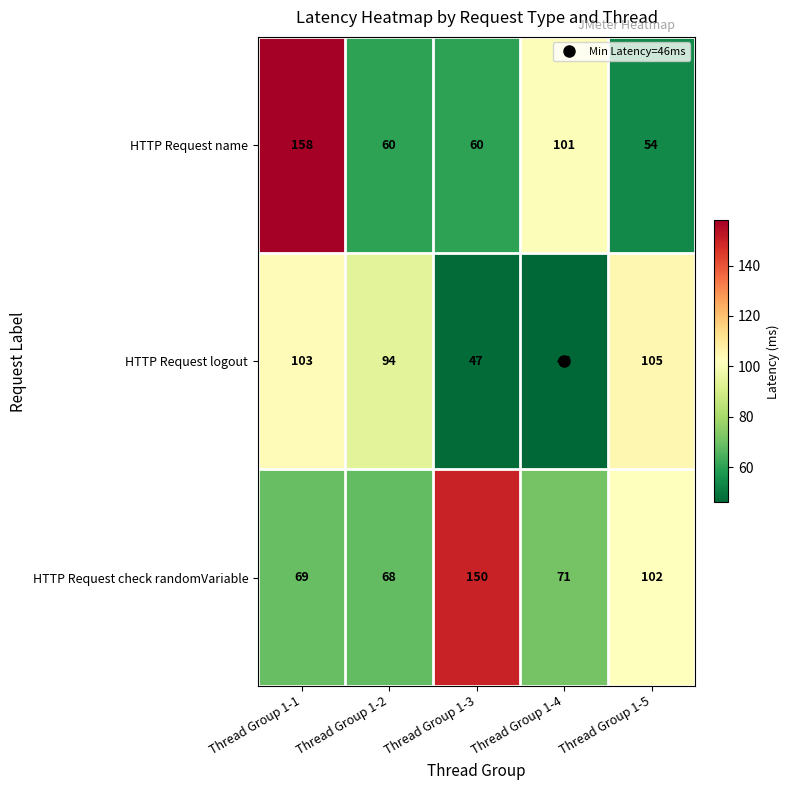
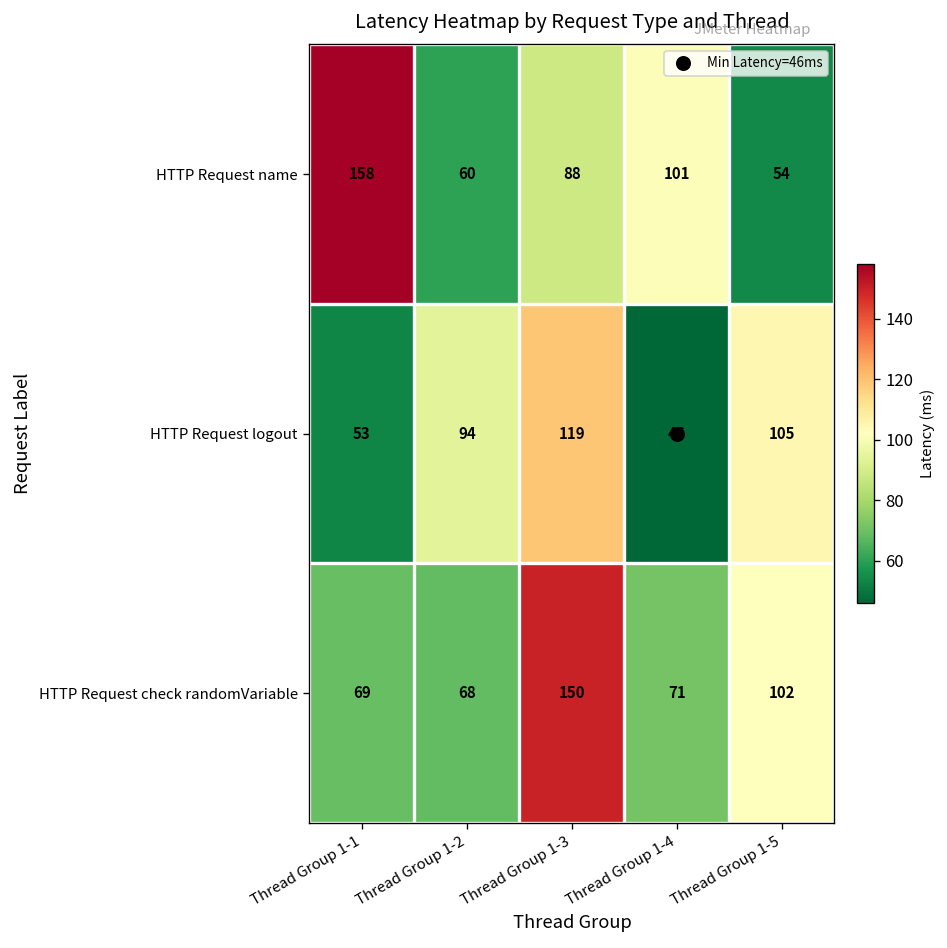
  {
    "HTTP Request name": {
      "Thread Group 1-1": 158,
      "Thread Group 1-2": 60,
-     "Thread Group 1-3": 60,
+     "Thread Group 1-3": 88,
      "Thread Group 1-4": 101,
      "Thread Group 1-5": 54
    },
    "HTTP Request logout": {
-     "Thread Group 1-1": 103,
+     "Thread Group 1-1": 53,
      "Thread Group 1-2": 94,
-     "Thread Group 1-3": 47,
+     "Thread Group 1-3": 119,
      "Thread Group 1-5": 105
    },
    "HTTP Request check randomVariable": {
      "Thread Group 1-1": 69,
      "Thread Group 1-2": 68,
      "Thread Group 1-3": 150,
      "Thread Group 1-4": 71,
      "Thread Group 1-5": 102
    }
  }
